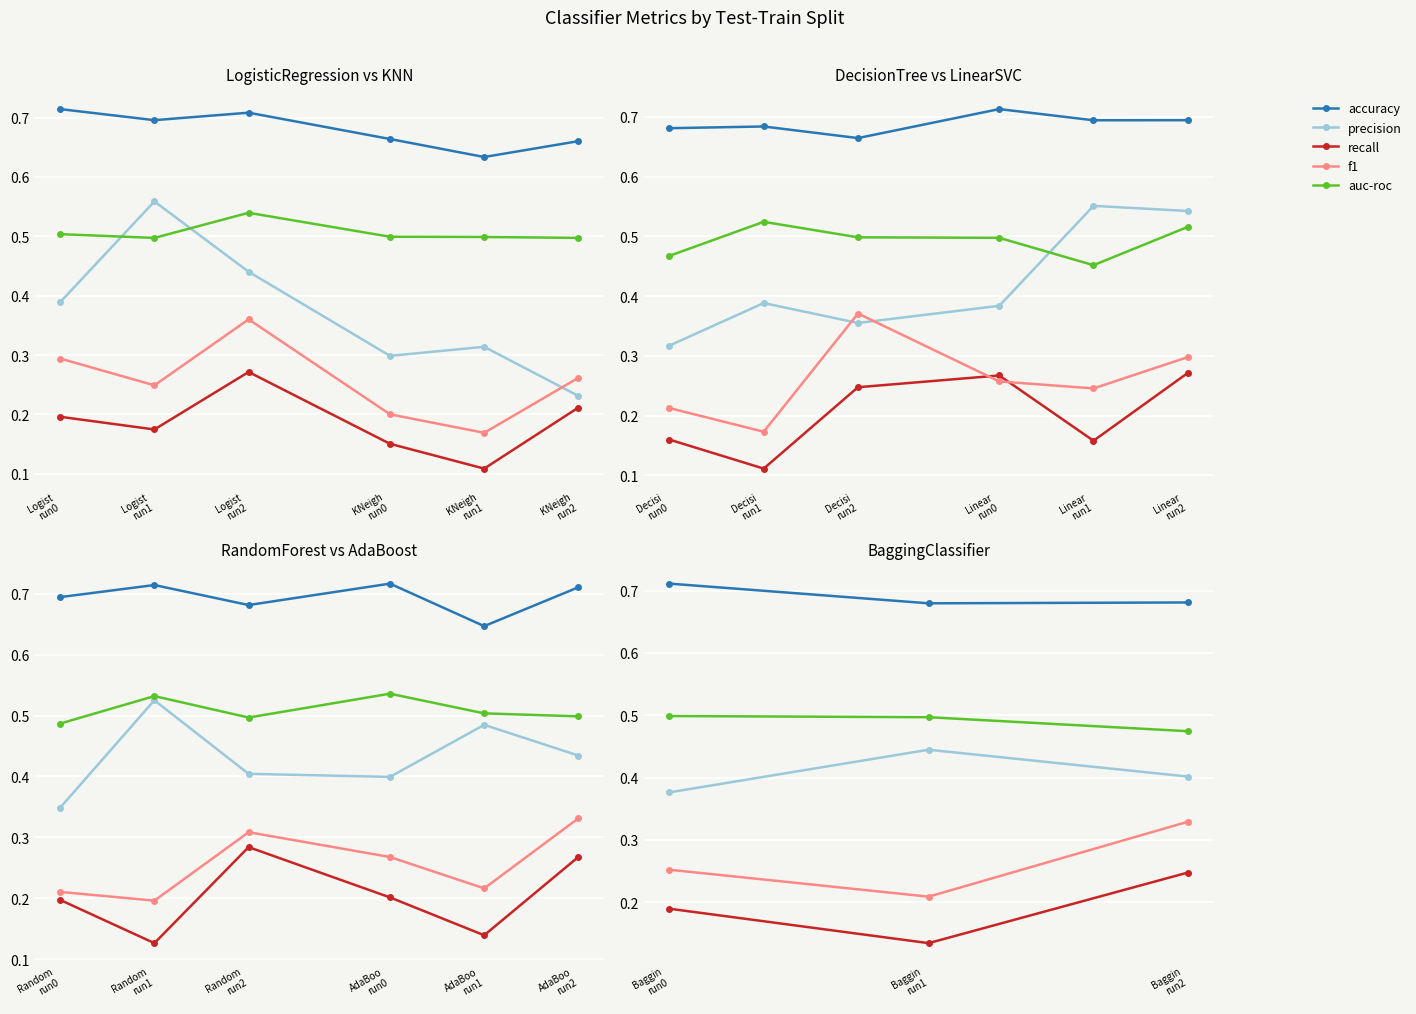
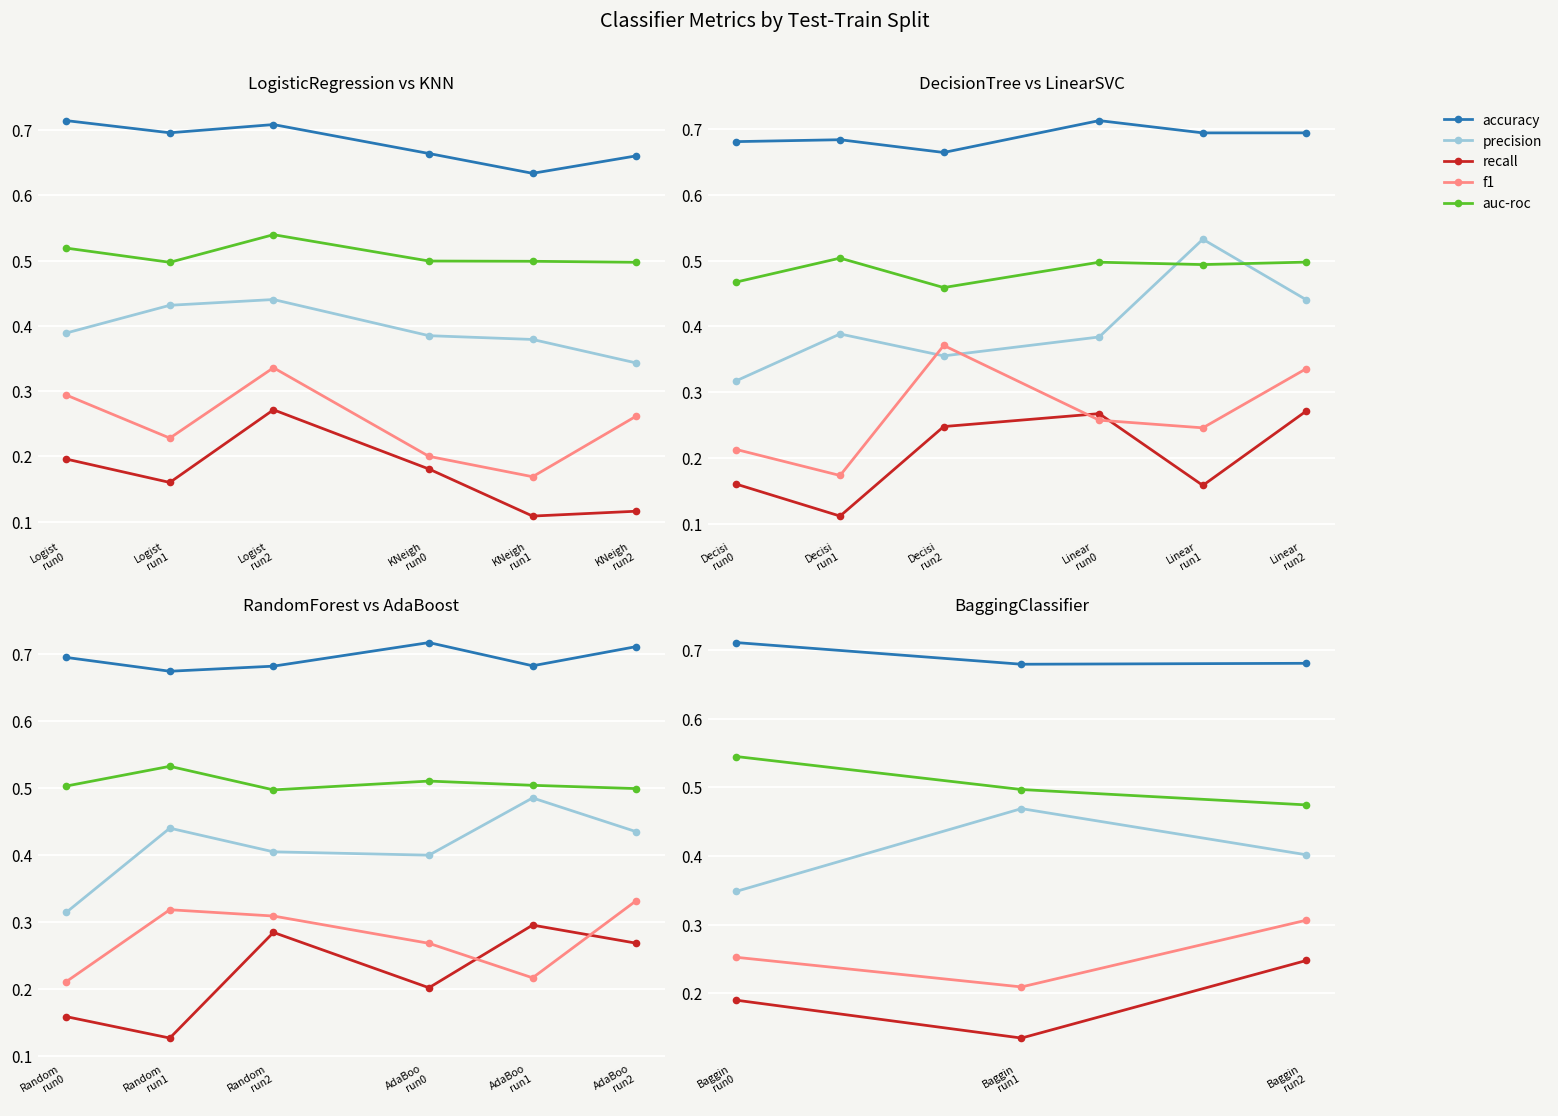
  {
    "LogisticRegression vs KNN": {
      "accuracy": {
        "Logist run0": 0.71,
        "Logist run1": 0.70,
        "Logist run2": 0.71,
        "KNeigh run0": 0.66,
        "KNeigh run1": 0.63,
        "KNeigh run2": 0.66
      },
      "precision": {
        "Logist run0": 0.39,
-       "Logist run1": 0.56,
+       "Logist run1": 0.43,
        "Logist run2": 0.44,
-       "KNeigh run0": 0.30,
-       "KNeigh run1": 0.31,
-       "KNeigh run2": 0.23
+       "KNeigh run0": 0.38,
+       "KNeigh run1": 0.38,
+       "KNeigh run2": 0.34
      },
      "recall": {
        "Logist run0": 0.20,
-       "Logist run1": 0.17,
+       "Logist run1": 0.16,
        "Logist run2": 0.27,
-       "KNeigh run0": 0.15,
+       "KNeigh run0": 0.18,
        "KNeigh run1": 0.11,
-       "KNeigh run2": 0.21
+       "KNeigh run2": 0.12
      },
      "f1": {
        "Logist run0": 0.29,
-       "Logist run1": 0.25,
-       "Logist run2": 0.36,
+       "Logist run1": 0.23,
+       "Logist run2": 0.34,
        "KNeigh run0": 0.20,
        "KNeigh run1": 0.17,
        "KNeigh run2": 0.26
      },
      "auc-roc": {
-       "Logist run0": 0.50,
+       "Logist run0": 0.52,
        "Logist run1": 0.50,
        "Logist run2": 0.54,
        "KNeigh run0": 0.50,
        "KNeigh run1": 0.50,
        "KNeigh run2": 0.50
      }
    },
    "DecisionTree vs LinearSVC": {
      "accuracy": {
        "Decisi run0": 0.68,
        "Decisi run1": 0.68,
        "Decisi run2": 0.66,
        "Linear run0": 0.71,
        "Linear run1": 0.69,
        "Linear run2": 0.69
      },
      "precision": {
        "Decisi run0": 0.32,
        "Decisi run1": 0.39,
        "Decisi run2": 0.36,
        "Linear run0": 0.38,
-       "Linear run1": 0.55,
-       "Linear run2": 0.54
+       "Linear run1": 0.53,
+       "Linear run2": 0.44
      },
      "recall": {
        "Decisi run0": 0.16,
        "Decisi run1": 0.11,
        "Decisi run2": 0.25,
        "Linear run0": 0.27,
        "Linear run1": 0.16,
        "Linear run2": 0.27
      },
      "f1": {
        "Decisi run0": 0.21,
        "Decisi run1": 0.17,
        "Decisi run2": 0.37,
        "Linear run0": 0.26,
        "Linear run1": 0.25,
-       "Linear run2": 0.30
+       "Linear run2": 0.34
      },
      "auc-roc": {
        "Decisi run0": 0.47,
-       "Decisi run1": 0.52,
-       "Decisi run2": 0.50,
+       "Decisi run1": 0.50,
+       "Decisi run2": 0.46,
        "Linear run0": 0.50,
-       "Linear run1": 0.45,
-       "Linear run2": 0.52
+       "Linear run1": 0.49,
+       "Linear run2": 0.50
      }
    },
    "RandomForest vs AdaBoost": {
      "accuracy": {
        "Random run0": 0.69,
-       "Random run1": 0.71,
+       "Random run1": 0.67,
        "Random run2": 0.68,
        "AdaBoo run0": 0.72,
-       "AdaBoo run1": 0.65,
+       "AdaBoo run1": 0.68,
        "AdaBoo run2": 0.71
      },
      "precision": {
-       "Random run0": 0.35,
-       "Random run1": 0.53,
+       "Random run0": 0.31,
+       "Random run1": 0.44,
        "Random run2": 0.40,
        "AdaBoo run0": 0.40,
        "AdaBoo run1": 0.48,
        "AdaBoo run2": 0.43
      },
      "recall": {
-       "Random run0": 0.20,
+       "Random run0": 0.16,
        "Random run1": 0.13,
        "Random run2": 0.28,
        "AdaBoo run0": 0.20,
-       "AdaBoo run1": 0.14,
+       "AdaBoo run1": 0.29,
        "AdaBoo run2": 0.27
      },
      "f1": {
        "Random run0": 0.21,
-       "Random run1": 0.20,
+       "Random run1": 0.32,
        "Random run2": 0.31,
        "AdaBoo run0": 0.27,
        "AdaBoo run1": 0.22,
        "AdaBoo run2": 0.33
      },
      "auc-roc": {
-       "Random run0": 0.49,
+       "Random run0": 0.50,
        "Random run1": 0.53,
        "Random run2": 0.50,
-       "AdaBoo run0": 0.54,
+       "AdaBoo run0": 0.51,
        "AdaBoo run1": 0.50,
        "AdaBoo run2": 0.50
      }
    },
    "BaggingClassifier": {
      "accuracy": {
        "Baggin run0": 0.71,
        "Baggin run1": 0.68,
        "Baggin run2": 0.68
      },
      "precision": {
-       "Baggin run0": 0.38,
-       "Baggin run1": 0.44,
+       "Baggin run0": 0.35,
+       "Baggin run1": 0.47,
        "Baggin run2": 0.40
      },
      "recall": {
        "Baggin run0": 0.19,
        "Baggin run1": 0.13,
        "Baggin run2": 0.25
      },
      "f1": {
        "Baggin run0": 0.25,
        "Baggin run1": 0.21,
-       "Baggin run2": 0.33
+       "Baggin run2": 0.31
      },
      "auc-roc": {
-       "Baggin run0": 0.50,
+       "Baggin run0": 0.54,
        "Baggin run1": 0.50,
        "Baggin run2": 0.47
      }
    }
  }
